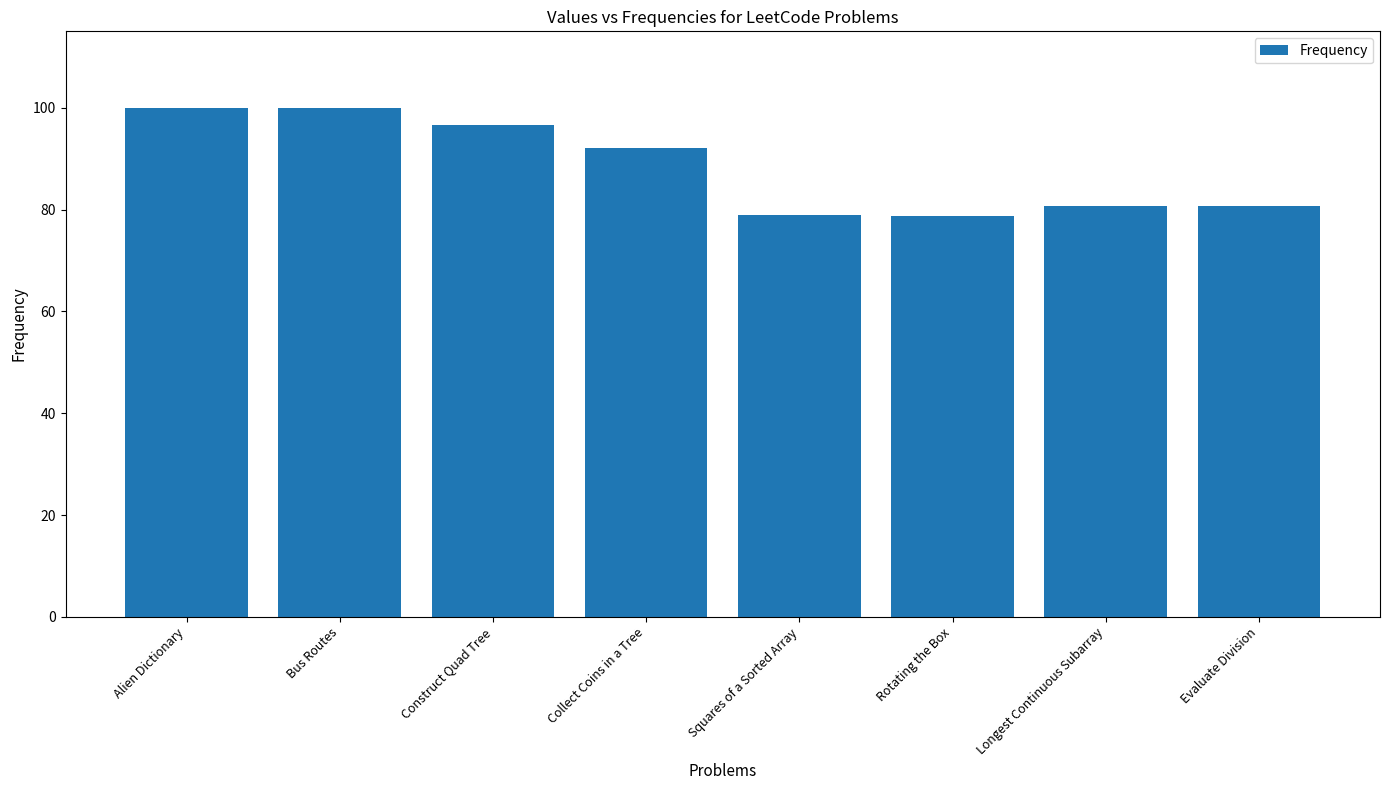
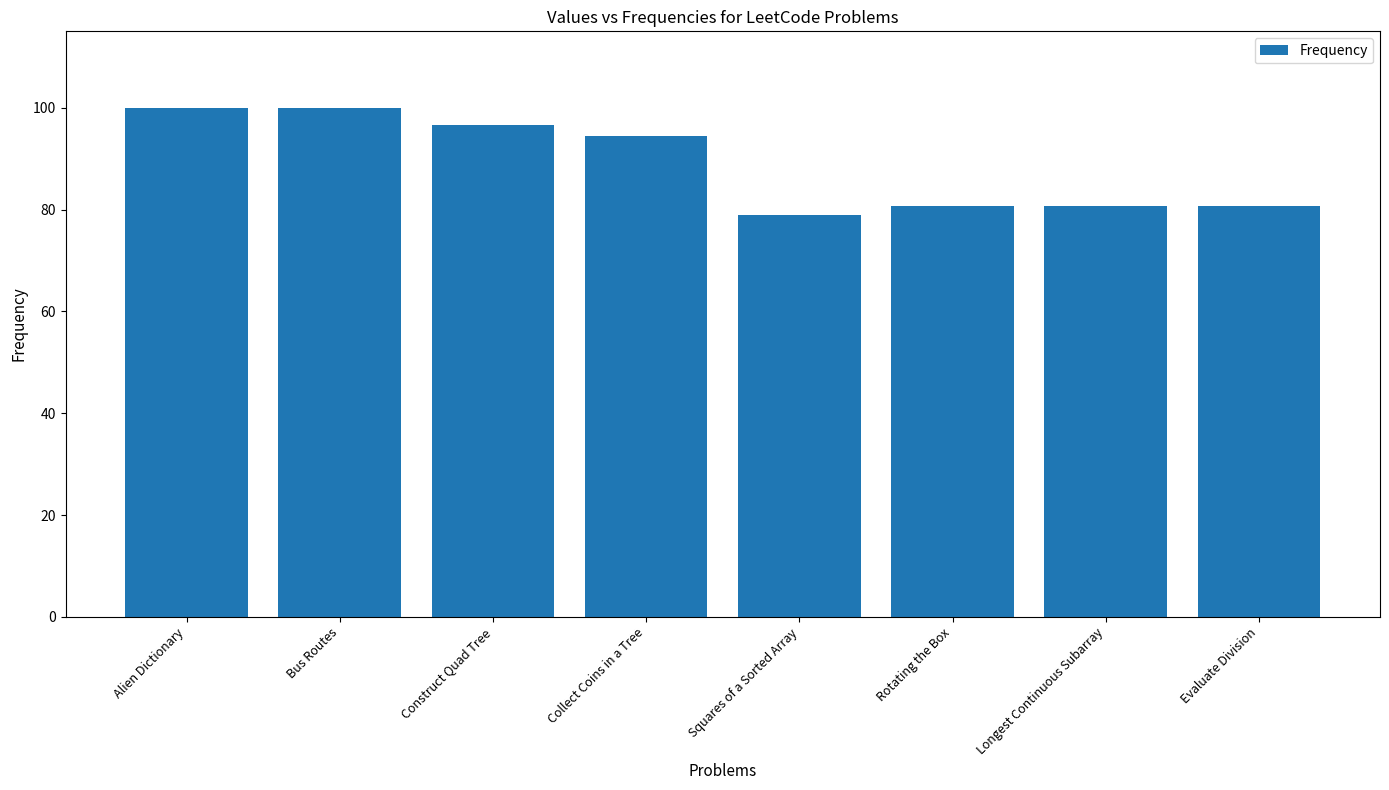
  {
    "Alien Dictionary": 100,
    "Bus Routes": 100,
    "Construct Quad Tree": 97,
-   "Collect Coins in a Tree": 92,
+   "Collect Coins in a Tree": 94,
    "Squares of a Sorted Array": 79,
-   "Rotating the Box": 79,
+   "Rotating the Box": 81,
    "Longest Continuous Subarray": 81,
    "Evaluate Division": 81
  }
